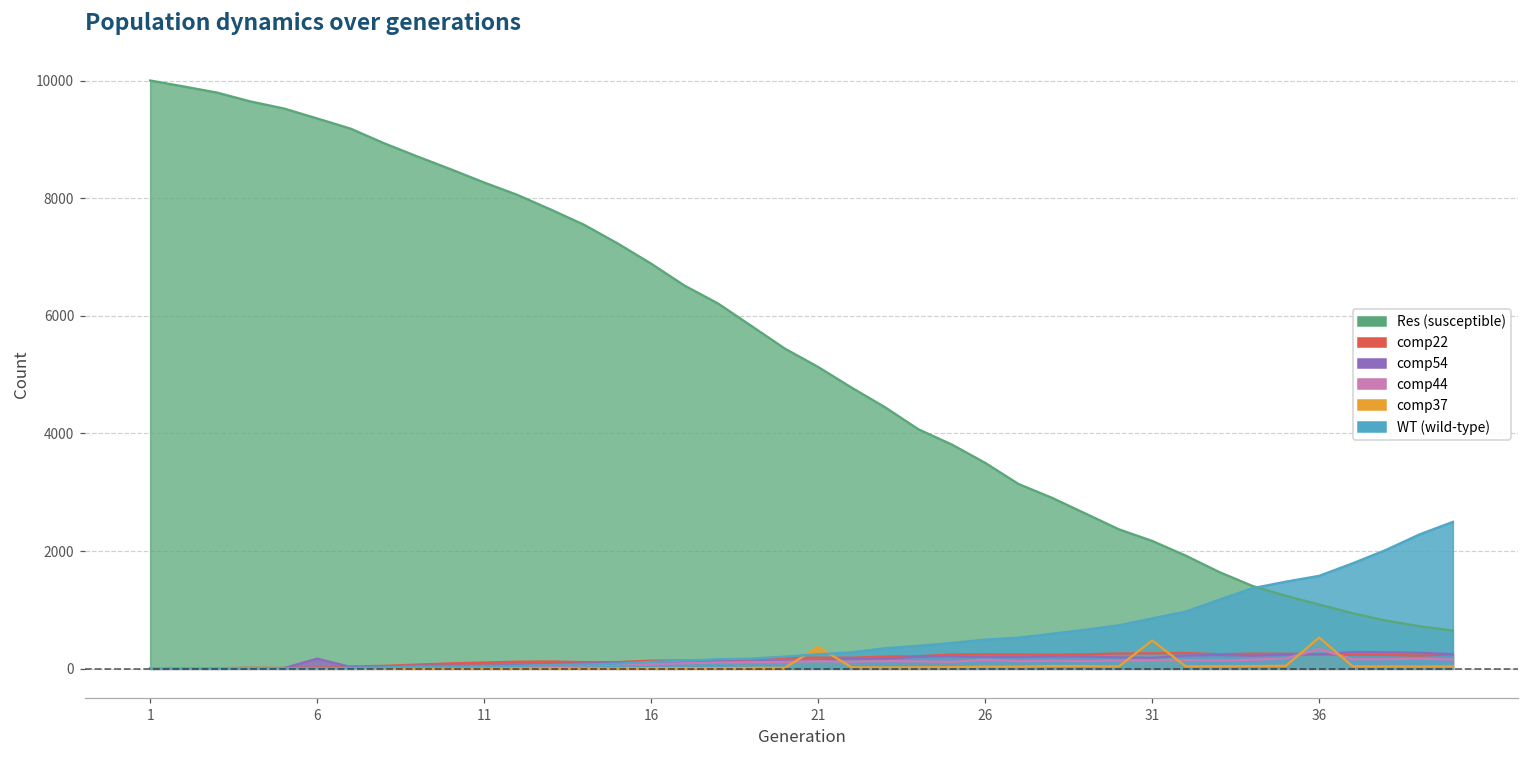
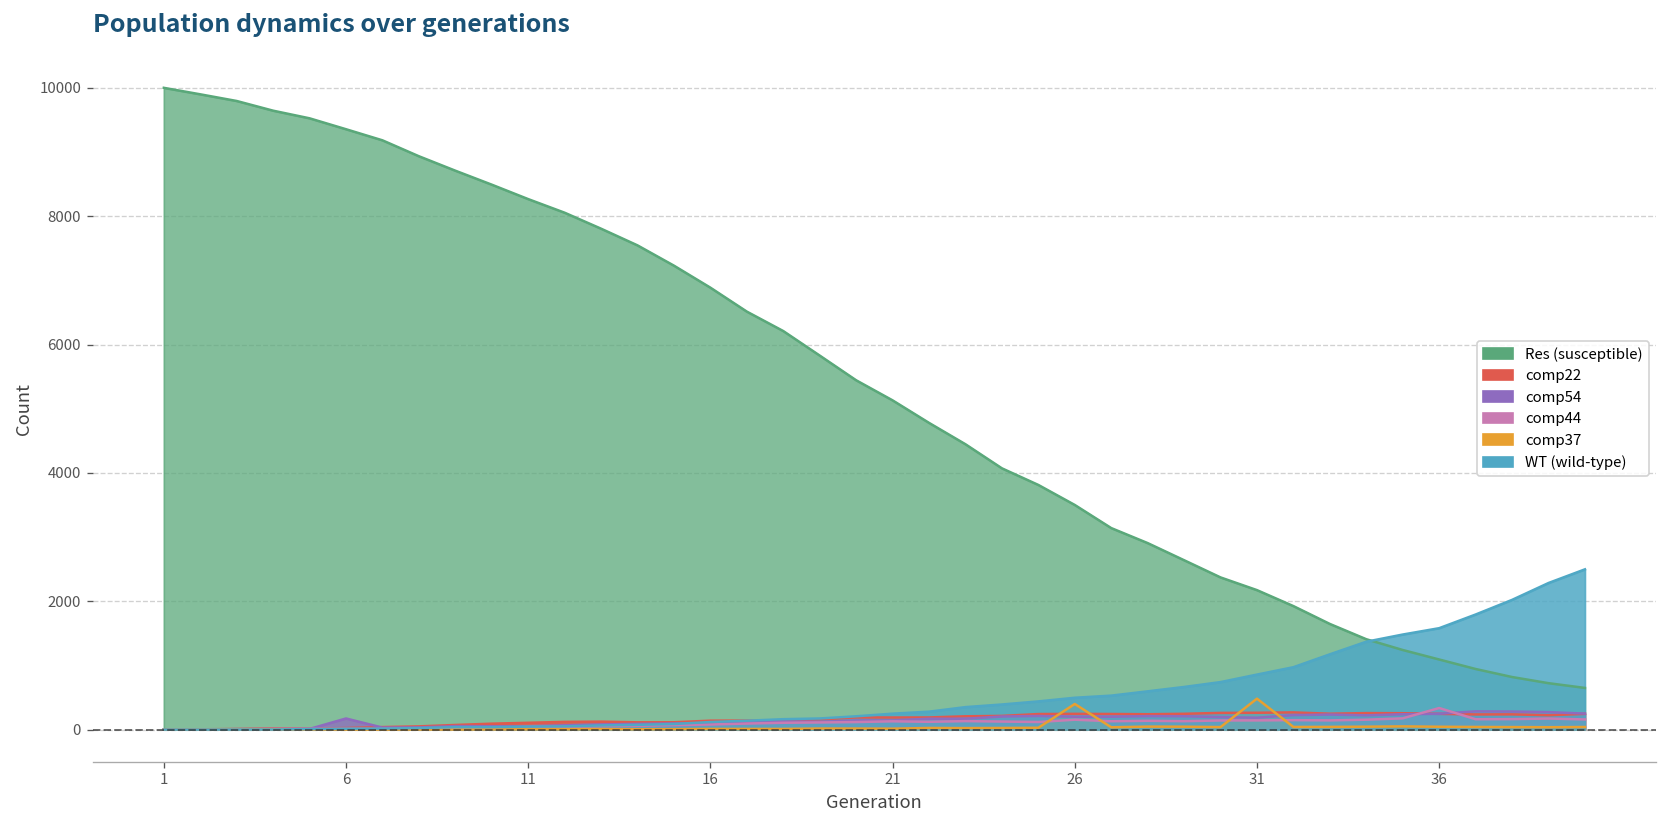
  {
    "comp22": {
      "11": 100,
      "31": 300
    },
    "comp54": {
      "6": 200
    },
    "comp44": {
      "36": 300
    },
    "comp37": {
      "16": 0,
-     "21": 400,
-     "26": 0,
+     "21": 0,
+     "26": 400,
      "31": 500,
-     "36": 500
+     "36": 0
    }
  }
